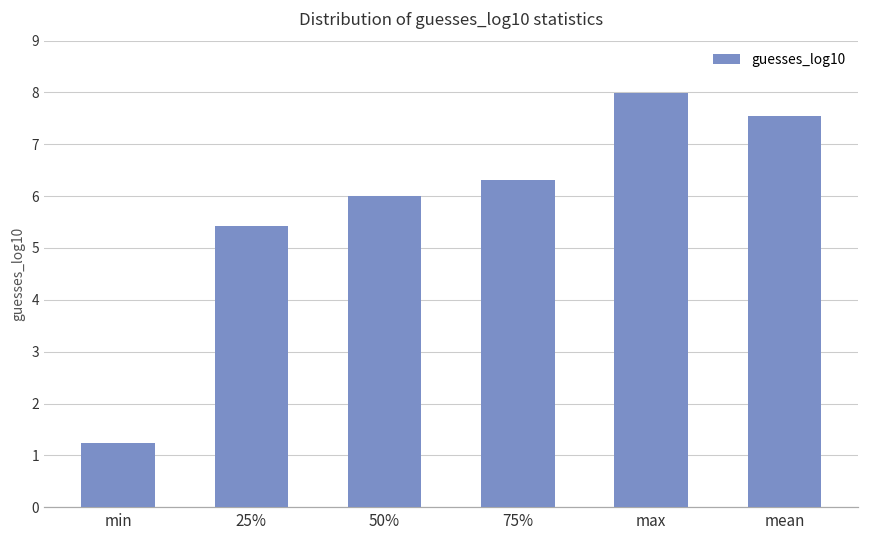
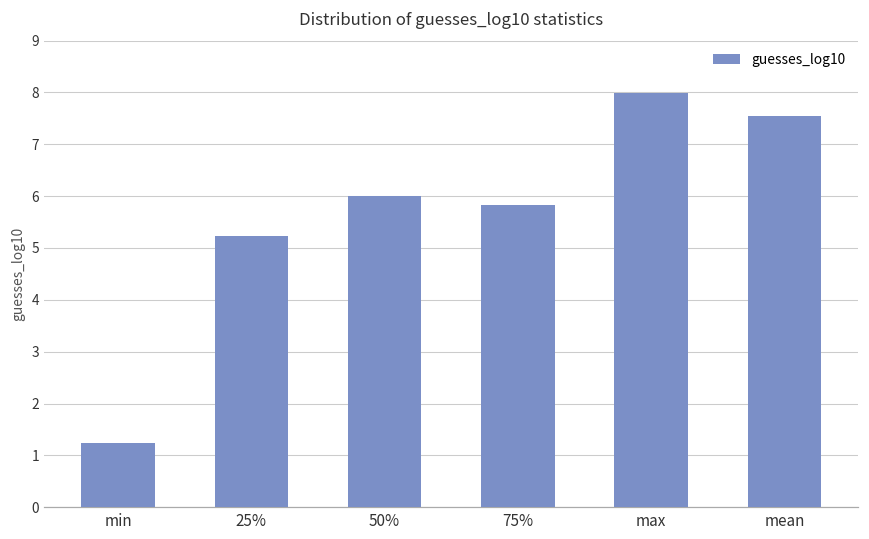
  {
    "min": 1.2,
-   "25%": 5.4,
+   "25%": 5.2,
    "50%": 6.0,
-   "75%": 6.3,
+   "75%": 5.8,
    "max": 8.0,
    "mean": 7.6
  }
